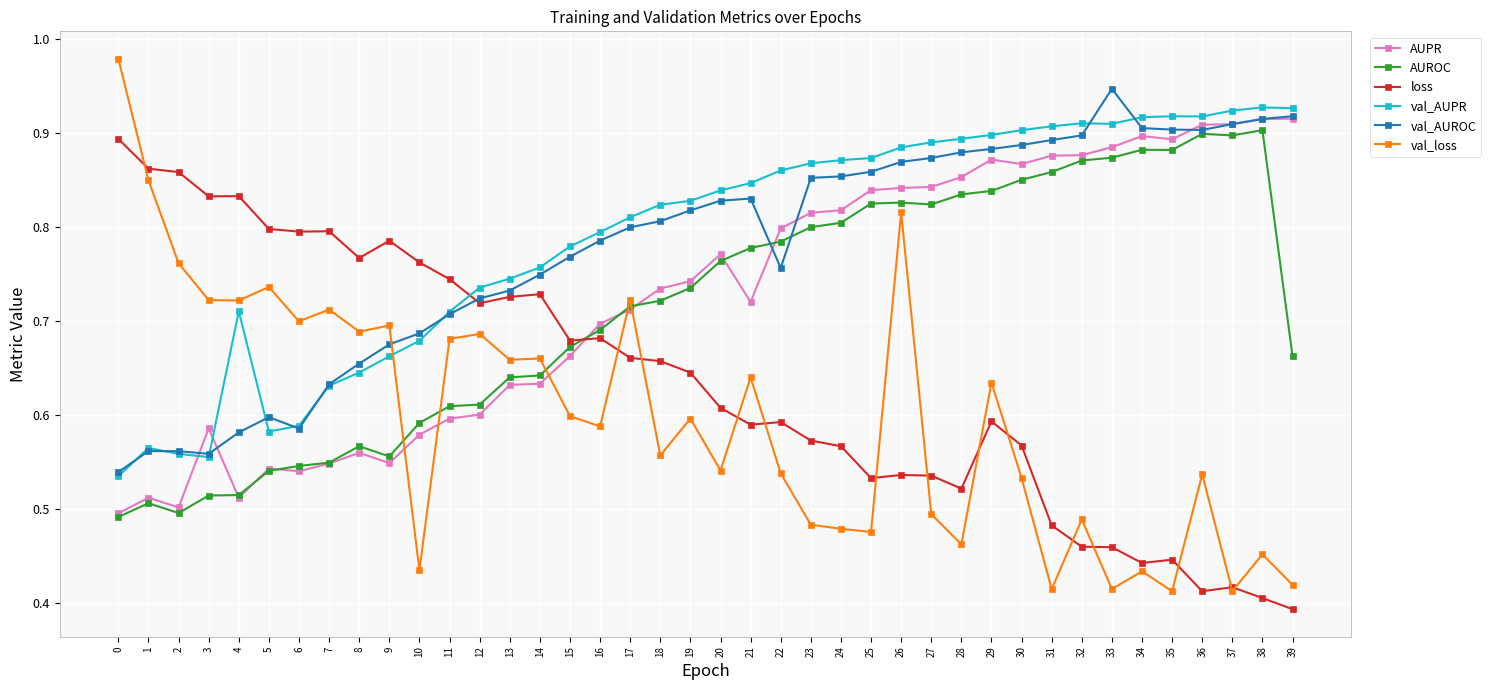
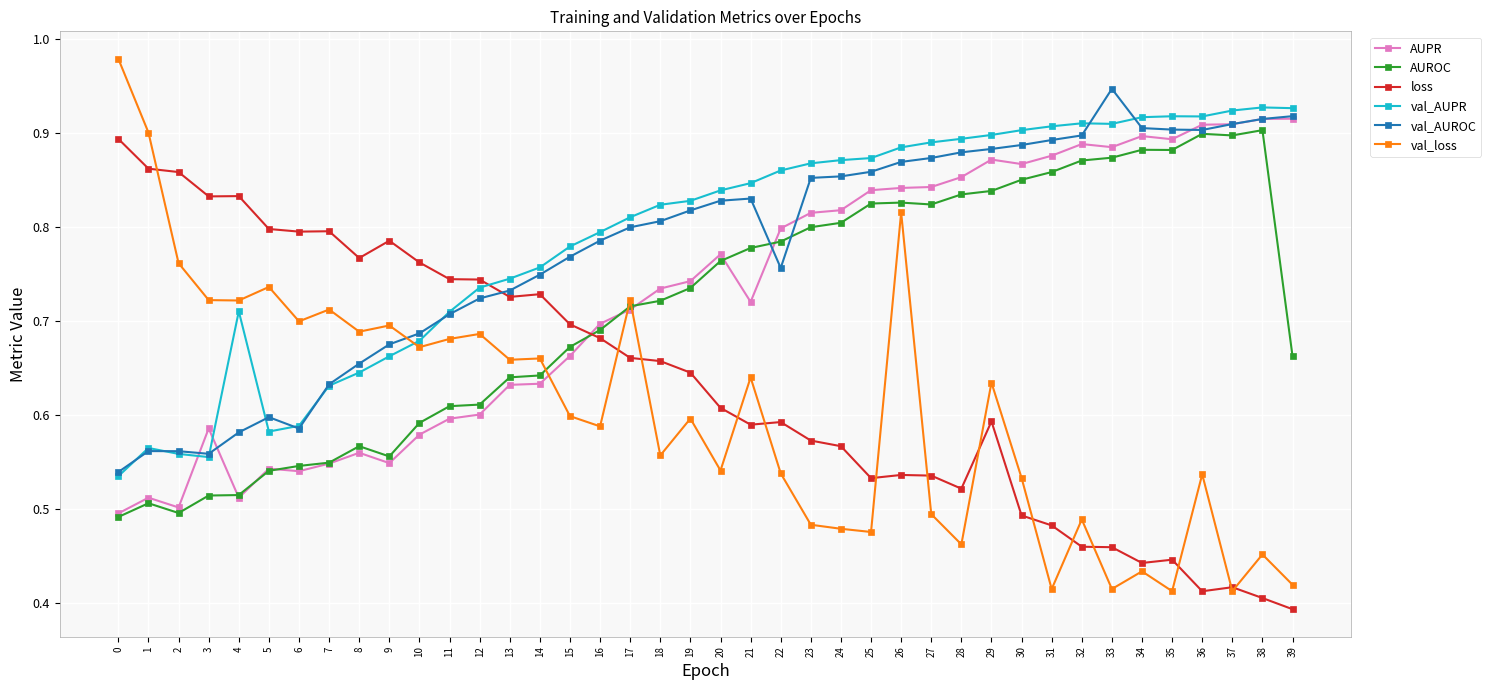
  {
    "AUPR": {
      "0": 0.50,
      "1": 0.51,
      "2": 0.50,
      "3": 0.59,
      "4": 0.51,
      "6": 0.54,
      "8": 0.56,
      "9": 0.55,
      "10": 0.58,
      "11": 0.60,
      "12": 0.60,
      "13": 0.63,
      "14": 0.63,
      "15": 0.66,
      "16": 0.70,
      "17": 0.71,
      "18": 0.73,
      "19": 0.74,
      "20": 0.77,
      "21": 0.72,
      "22": 0.80,
      "23": 0.82,
      "24": 0.82,
      "25": 0.84,
      "26": 0.84,
      "27": 0.84,
      "28": 0.85,
      "29": 0.87,
      "30": 0.87,
      "31": 0.88,
-     "32": 0.88,
+     "32": 0.89,
      "33": 0.89,
      "34": 0.90,
      "35": 0.89,
      "36": 0.91
    },
    "loss": {
      "0": 0.89,
      "1": 0.86,
      "2": 0.86,
      "3": 0.83,
      "4": 0.83,
      "5": 0.80,
      "6": 0.80,
      "7": 0.80,
      "8": 0.77,
      "9": 0.79,
      "10": 0.76,
      "11": 0.74,
-     "12": 0.72,
+     "12": 0.74,
      "13": 0.73,
      "14": 0.73,
-     "15": 0.68,
+     "15": 0.70,
      "16": 0.68,
      "17": 0.66,
      "18": 0.66,
      "19": 0.65,
      "20": 0.61,
      "21": 0.59,
      "22": 0.59,
      "23": 0.57,
      "24": 0.57,
      "25": 0.53,
      "26": 0.54,
      "27": 0.54,
      "28": 0.52,
      "29": 0.59,
-     "30": 0.57,
+     "30": 0.49,
      "31": 0.48,
      "32": 0.46,
      "33": 0.46,
      "34": 0.44,
      "35": 0.45,
      "36": 0.41,
      "37": 0.42,
      "38": 0.41,
      "39": 0.39
    },
    "val_loss": {
      "0": 0.98,
-     "1": 0.85,
+     "1": 0.90,
      "2": 0.76,
      "3": 0.72,
      "4": 0.72,
      "5": 0.74,
      "6": 0.70,
      "7": 0.71,
      "8": 0.69,
      "9": 0.70,
-     "10": 0.43,
+     "10": 0.67,
      "11": 0.68,
      "12": 0.69,
      "13": 0.66,
      "14": 0.66,
      "15": 0.60,
      "16": 0.59,
      "17": 0.72,
      "18": 0.56,
      "19": 0.60,
      "20": 0.54,
      "21": 0.64,
      "22": 0.54,
      "23": 0.48,
      "24": 0.48,
      "25": 0.48,
      "26": 0.82,
      "27": 0.49,
      "28": 0.46,
      "29": 0.63,
      "30": 0.53,
      "31": 0.41,
      "32": 0.49,
      "33": 0.42,
      "34": 0.43,
      "35": 0.41,
      "36": 0.54,
      "37": 0.41,
      "38": 0.45,
      "39": 0.42
    }
  }
